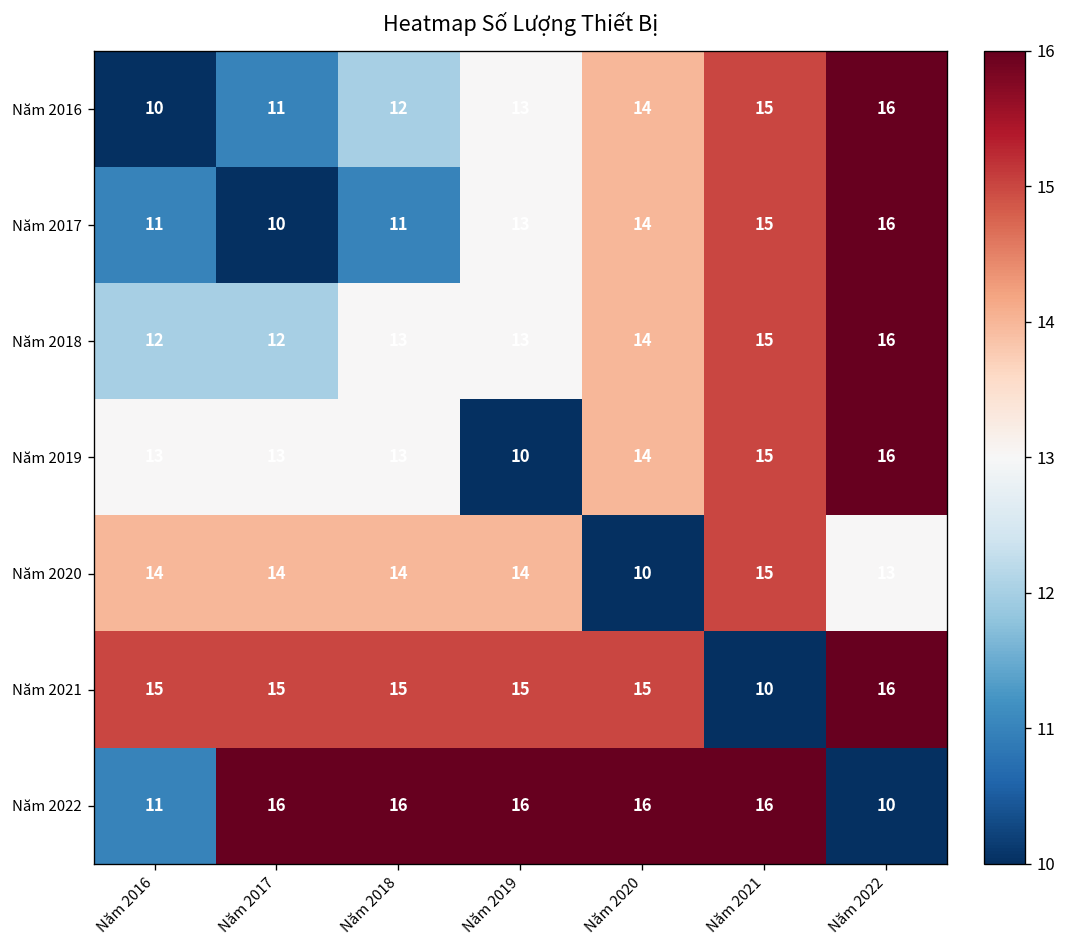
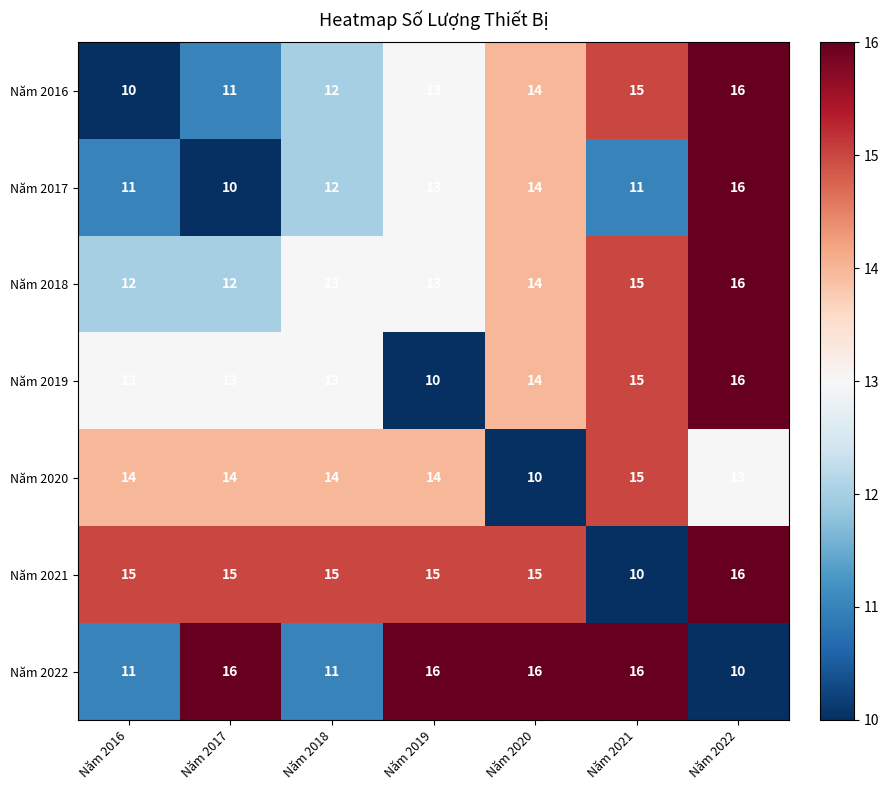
  {
    "Năm 2016": {
      "Năm 2016": 10,
      "Năm 2017": 11,
      "Năm 2018": 12,
      "Năm 2020": 14,
      "Năm 2021": 15,
      "Năm 2022": 16
    },
    "Năm 2017": {
      "Năm 2016": 11,
      "Năm 2017": 10,
-     "Năm 2018": 11,
+     "Năm 2018": 12,
      "Năm 2020": 14,
-     "Năm 2021": 15,
+     "Năm 2021": 11,
      "Năm 2022": 16
    },
    "Năm 2018": {
      "Năm 2016": 12,
      "Năm 2017": 12,
      "Năm 2020": 14,
      "Năm 2021": 15,
      "Năm 2022": 16
    },
    "Năm 2019": {
      "Năm 2019": 10,
      "Năm 2020": 14,
      "Năm 2021": 15,
      "Năm 2022": 16
    },
    "Năm 2020": {
      "Năm 2016": 14,
      "Năm 2017": 14,
      "Năm 2018": 14,
      "Năm 2019": 14,
      "Năm 2020": 10,
      "Năm 2021": 15
    },
    "Năm 2021": {
      "Năm 2016": 15,
      "Năm 2017": 15,
      "Năm 2018": 15,
      "Năm 2019": 15,
      "Năm 2020": 15,
      "Năm 2021": 10,
      "Năm 2022": 16
    },
    "Năm 2022": {
      "Năm 2016": 11,
      "Năm 2017": 16,
-     "Năm 2018": 16,
+     "Năm 2018": 11,
      "Năm 2019": 16,
      "Năm 2020": 16,
      "Năm 2021": 16,
      "Năm 2022": 10
    }
  }
